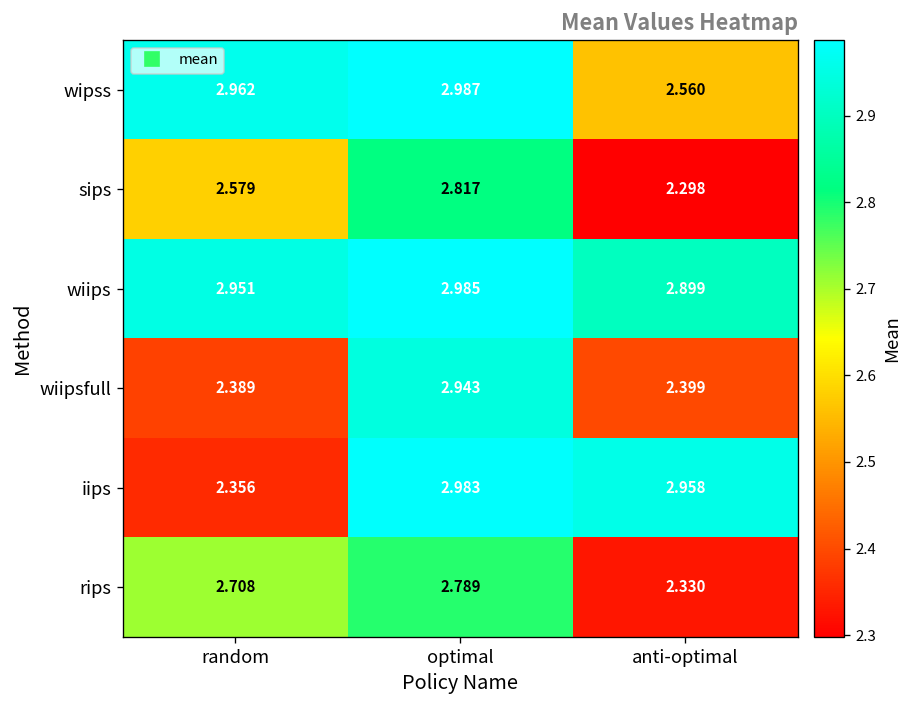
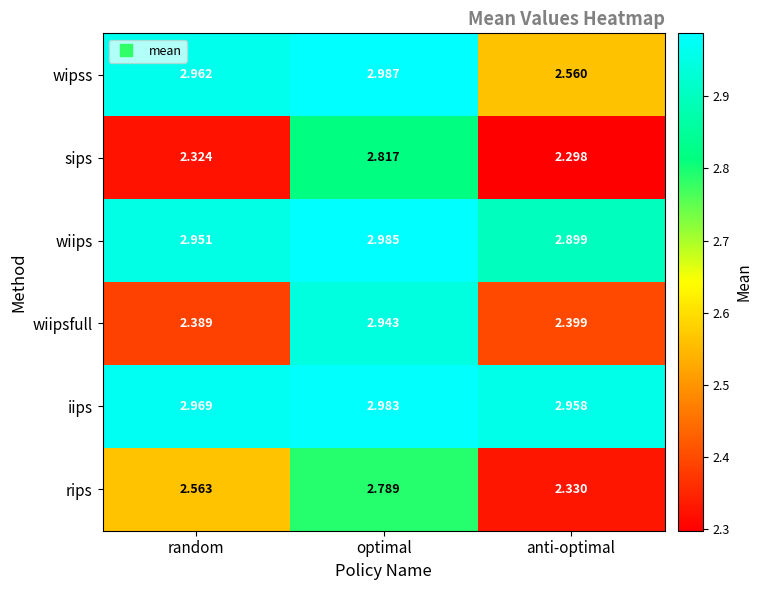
  {
    "wipss": {
      "random": 2.962,
      "optimal": 2.987,
      "anti-optimal": 2.560
    },
    "sips": {
-     "random": 2.579,
+     "random": 2.324,
      "optimal": 2.817,
      "anti-optimal": 2.298
    },
    "wiips": {
      "random": 2.951,
      "optimal": 2.985,
      "anti-optimal": 2.899
    },
    "wiipsfull": {
      "random": 2.389,
      "optimal": 2.943,
      "anti-optimal": 2.399
    },
    "iips": {
-     "random": 2.356,
+     "random": 2.969,
      "optimal": 2.983,
      "anti-optimal": 2.958
    },
    "rips": {
-     "random": 2.708,
+     "random": 2.563,
      "optimal": 2.789,
      "anti-optimal": 2.330
    }
  }
